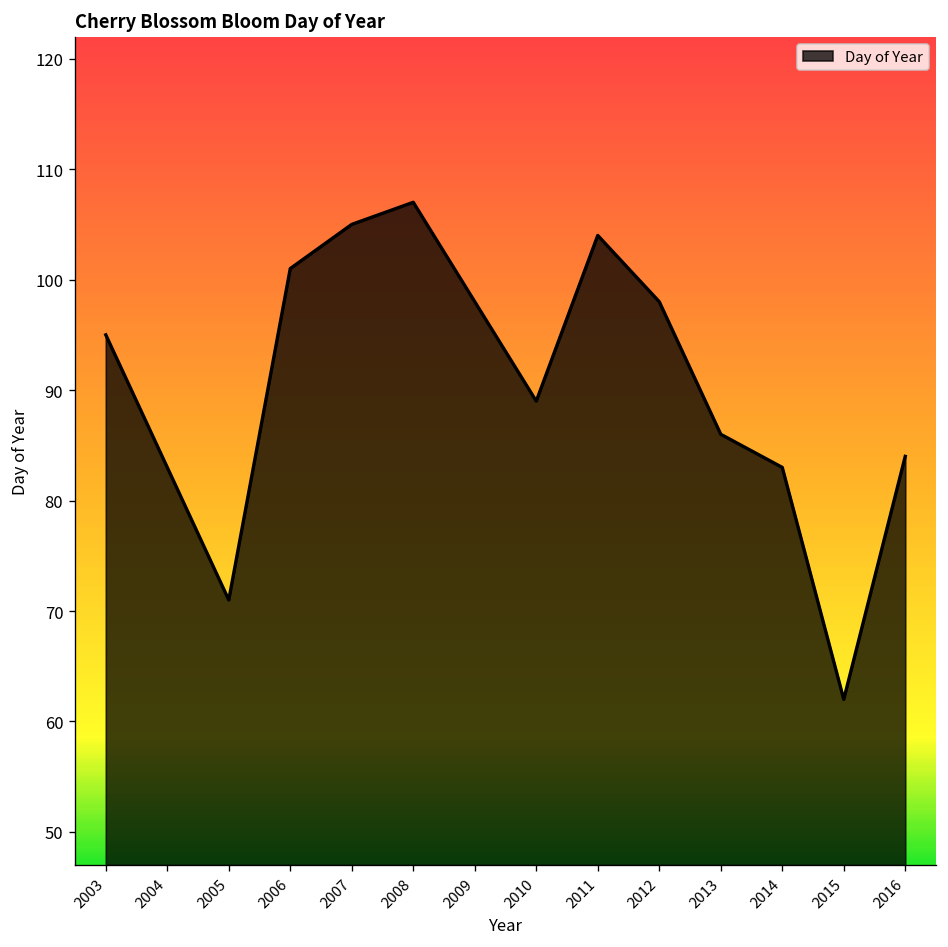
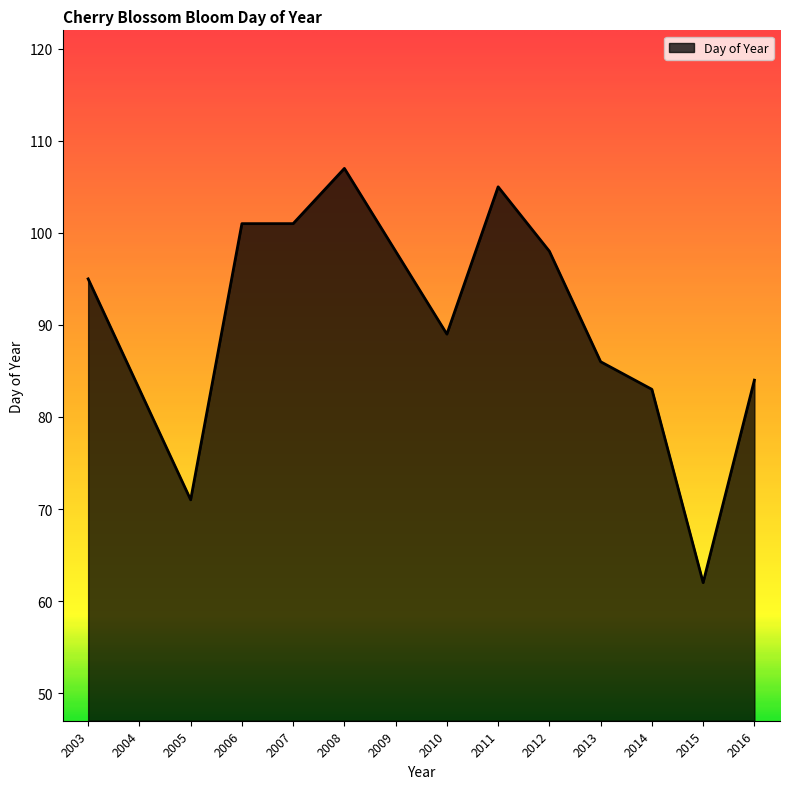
  {
    "2003": 95,
    "2004": 83,
    "2005": 71,
    "2006": 101,
-   "2007": 105,
+   "2007": 101,
    "2008": 107,
    "2009": 98,
    "2010": 89,
-   "2011": 104,
+   "2011": 105,
    "2012": 98,
    "2013": 86,
    "2014": 83,
    "2015": 62,
    "2016": 84
  }
